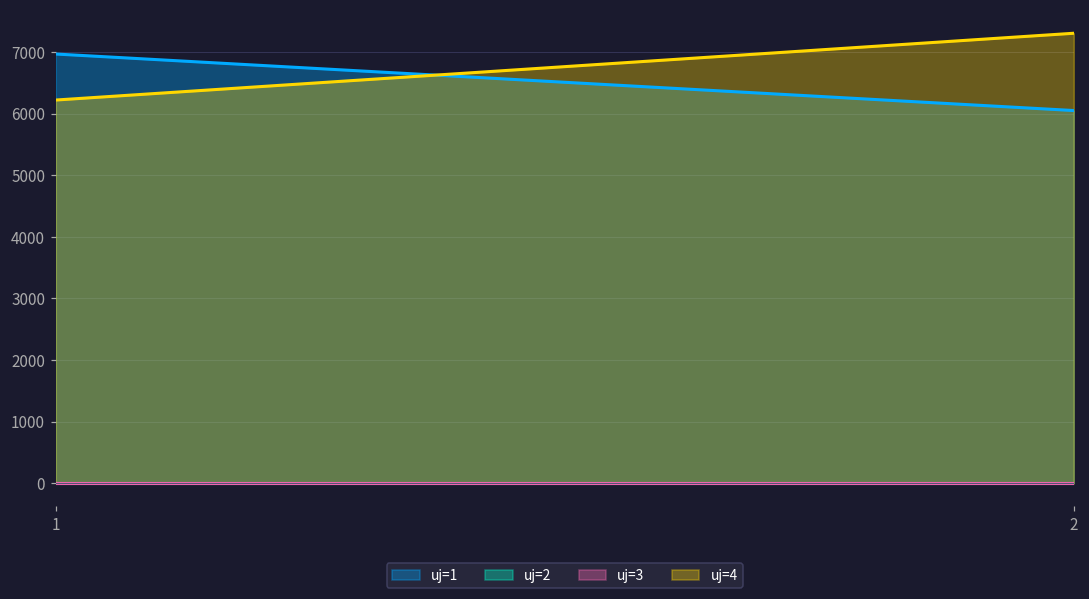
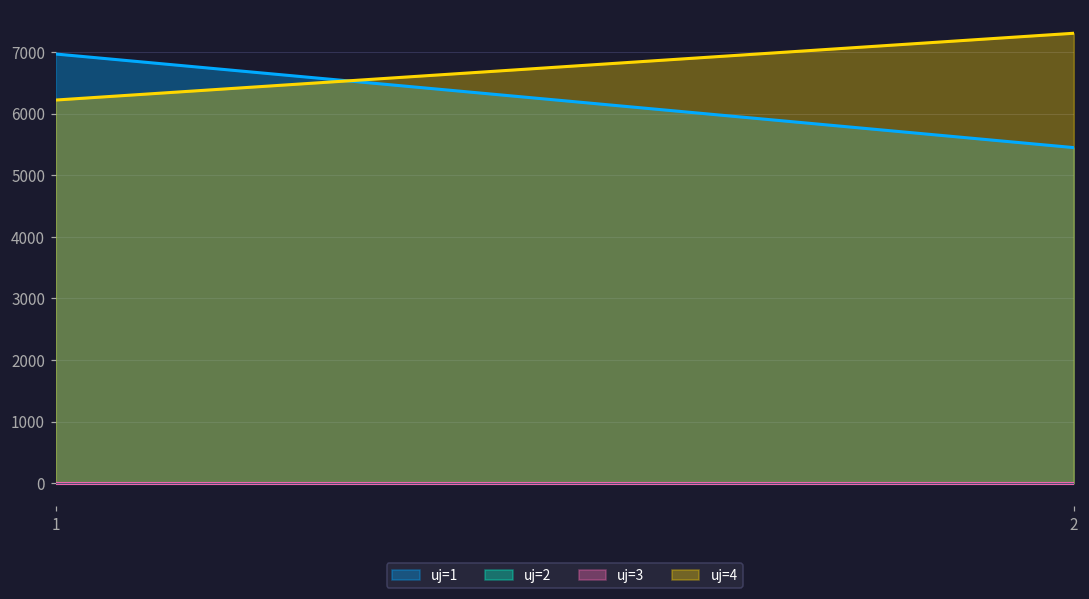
  {
    "uj=1": {
      "1": 7000,
-     "2": 6100
+     "2": 5400
    },
    "uj=3": {
      "1": 0,
      "2": 0
    },
    "uj=4": {
      "1": 6200,
      "2": 7300
    }
  }
